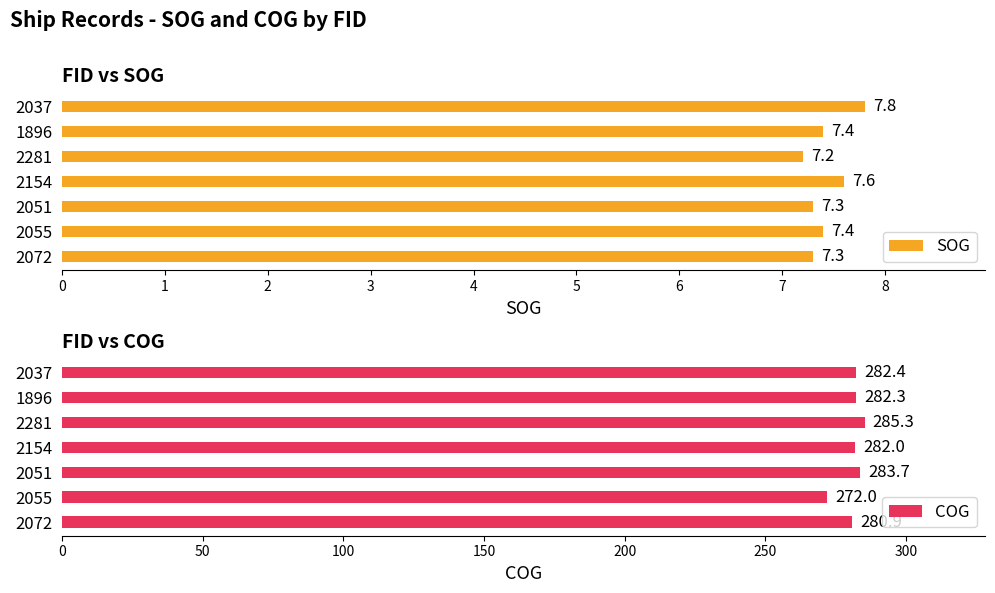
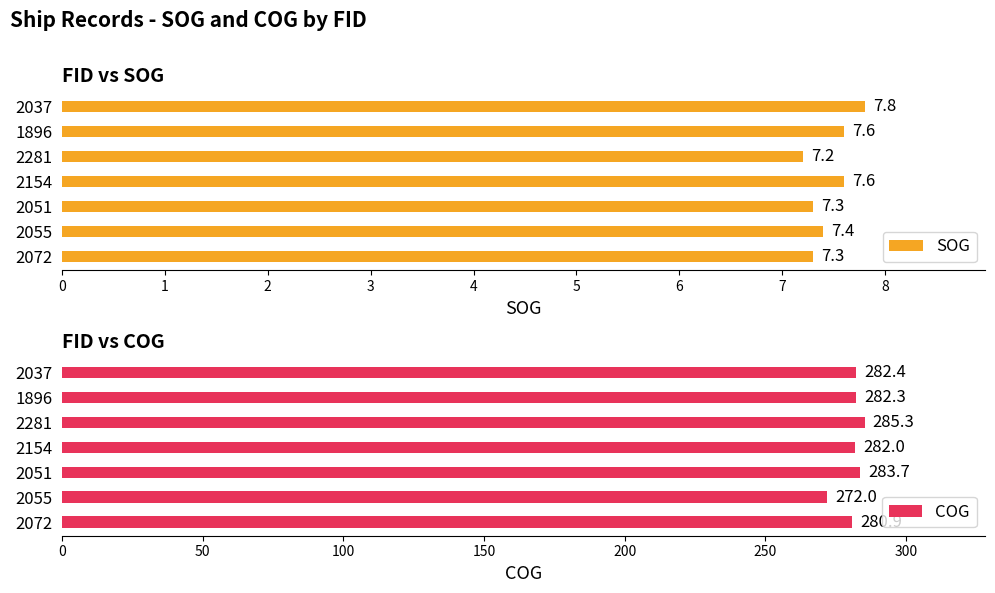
  {
    "FID vs SOG": {
      "2037": 7.8,
-     "1896": 7.4,
+     "1896": 7.6,
      "2281": 7.2,
      "2154": 7.6,
      "2051": 7.3,
      "2055": 7.4,
      "2072": 7.3
    },
    "FID vs COG": {
      "2037": 282.4,
      "1896": 282.3,
      "2281": 285.3,
      "2154": 282.0,
      "2051": 283.7,
      "2055": 272.0
    }
  }
